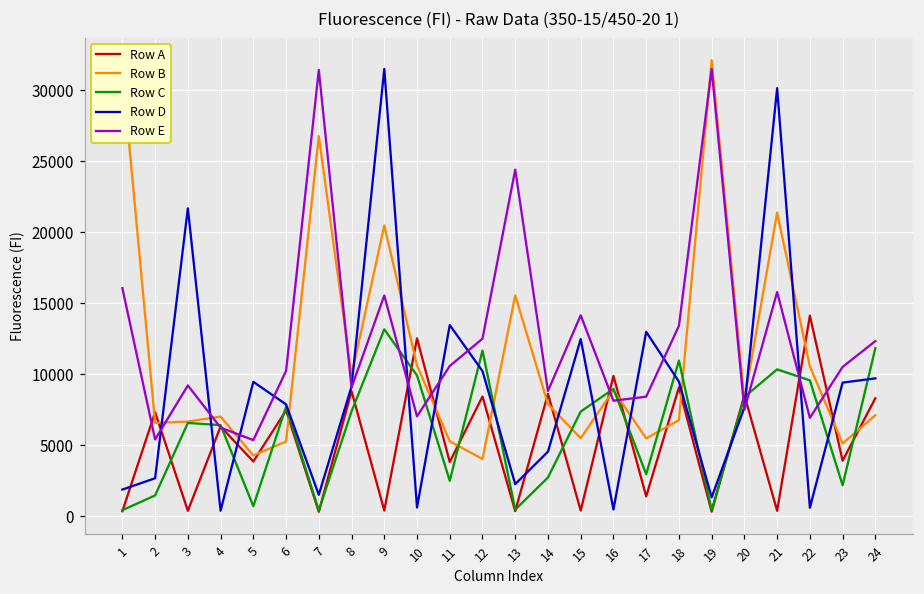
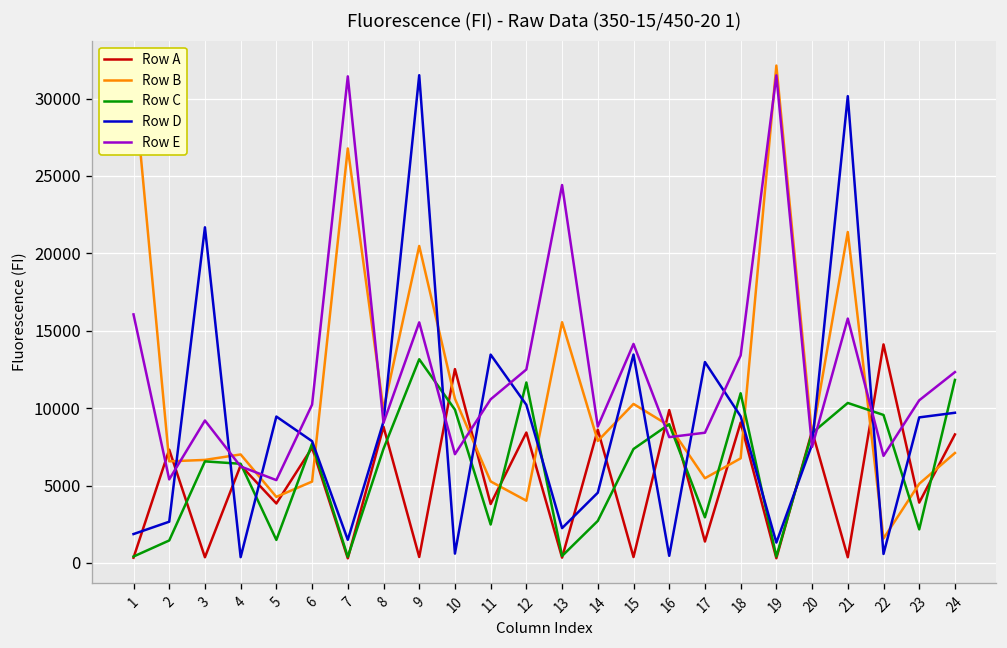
  {
    "Row A": {
      "2": 7300,
      "3": 400,
      "5": 3800,
      "6": 7400,
      "8": 8800,
      "9": 400,
      "10": 12500,
      "11": 3800,
      "12": 8400,
      "14": 8600,
      "15": 400,
      "16": 9900,
      "17": 1400,
      "18": 9100,
      "21": 400,
      "22": 14100,
      "23": 3900,
      "24": 8300
    },
    "Row B": {
      "2": 6600,
      "4": 7000,
      "5": 4300,
      "6": 5300,
      "7": 26800,
      "8": 9900,
      "9": 20500,
      "10": 10600,
      "11": 5300,
      "12": 4000,
      "13": 15500,
      "14": 7900,
-     "15": 5500,
+     "15": 10300,
      "17": 5500,
      "18": 6800,
      "19": 32100,
      "20": 8200,
      "21": 21400,
-     "22": 10500,
+     "22": 1600,
      "23": 5100,
      "24": 7100
    },
    "Row C": {
      "2": 1500,
-     "5": 700,
+     "5": 1500,
      "8": 7400,
      "9": 13200,
      "10": 9900,
      "11": 2500,
      "12": 11700,
      "14": 2700,
      "15": 7400,
      "17": 2900,
      "18": 11000,
      "21": 10300,
      "22": 9600,
      "23": 2200,
      "24": 11800
    },
    "Row D": {
      "1": 1900,
      "2": 2700,
      "3": 21700,
      "4": 400,
      "5": 9500,
      "7": 1500,
      "9": 31500,
      "10": 600,
      "11": 13500,
      "12": 10200,
      "13": 2200,
      "14": 4500,
-     "15": 12500,
+     "15": 13500,
      "16": 500,
      "17": 13000,
      "18": 9500,
      "19": 1300,
      "21": 30200,
      "22": 600,
      "23": 9400,
      "24": 9700
    },
    "Row E": {
      "1": 16100,
      "2": 5400,
      "3": 9200,
      "5": 5400,
      "6": 10200,
      "7": 31400,
      "9": 15500,
      "10": 7000,
      "11": 10600,
      "12": 12500,
      "13": 24400,
      "14": 8800,
      "15": 14100,
      "16": 8100,
      "17": 8400,
      "18": 13400,
      "19": 31500,
      "21": 15800,
      "22": 6900,
      "23": 10500,
      "24": 12300
    }
  }
